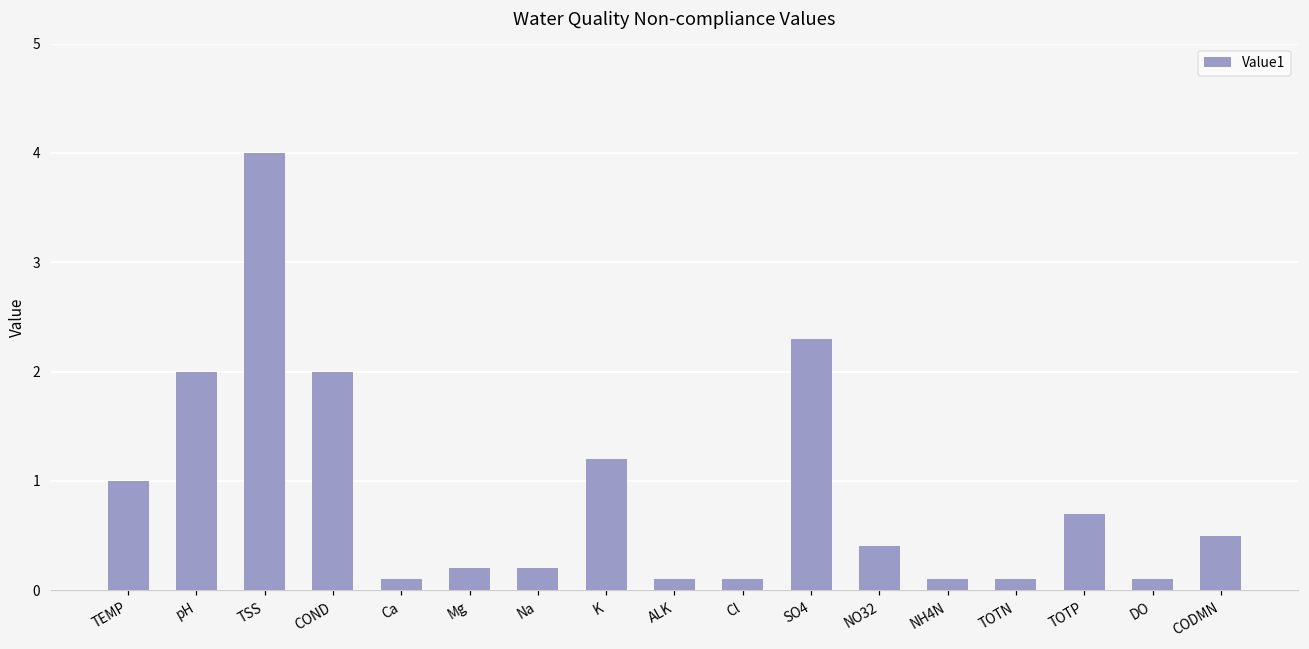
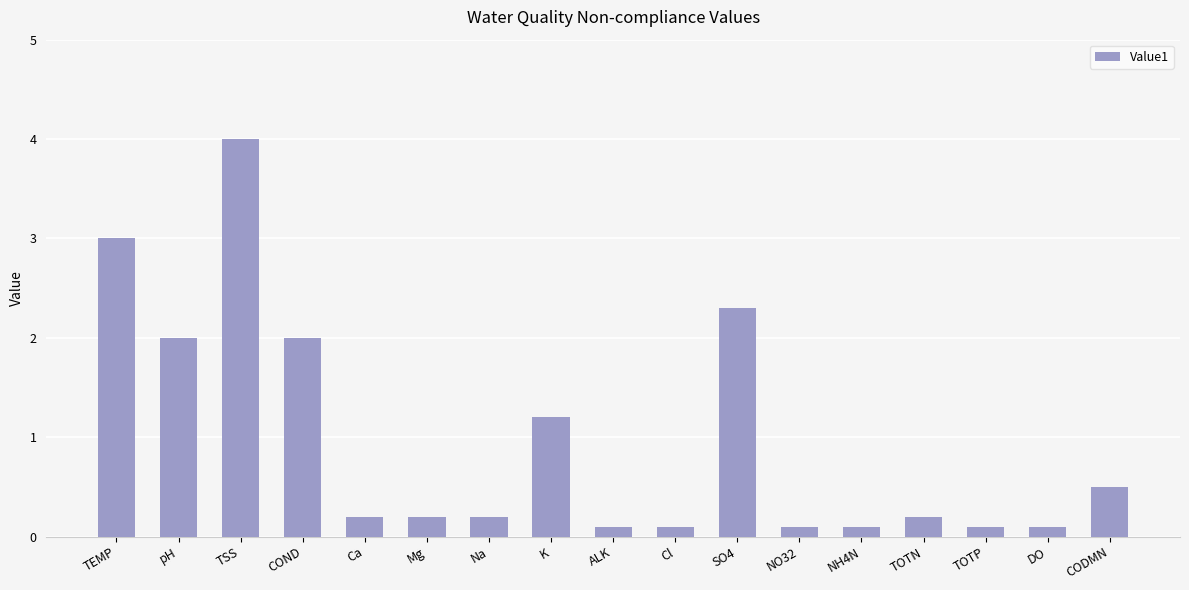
  {
-   "TEMP": 1,
+   "TEMP": 3,
    "pH": 2.0,
    "TSS": 4.0,
    "COND": 2.0,
-   "Ca": 0.1,
+   "Ca": 0.2,
    "Mg": 0.2,
    "Na": 0.2,
    "K": 1.2,
    "ALK": 0.1,
    "Cl": 0.1,
    "SO4": 2.3,
-   "NO32": 0.4,
+   "NO32": 0.1,
    "NH4N": 0.1,
-   "TOTN": 0.1,
-   "TOTP": 0.7,
+   "TOTN": 0.2,
+   "TOTP": 0.1,
    "DO": 0.1,
    "CODMN": 0.5
  }
